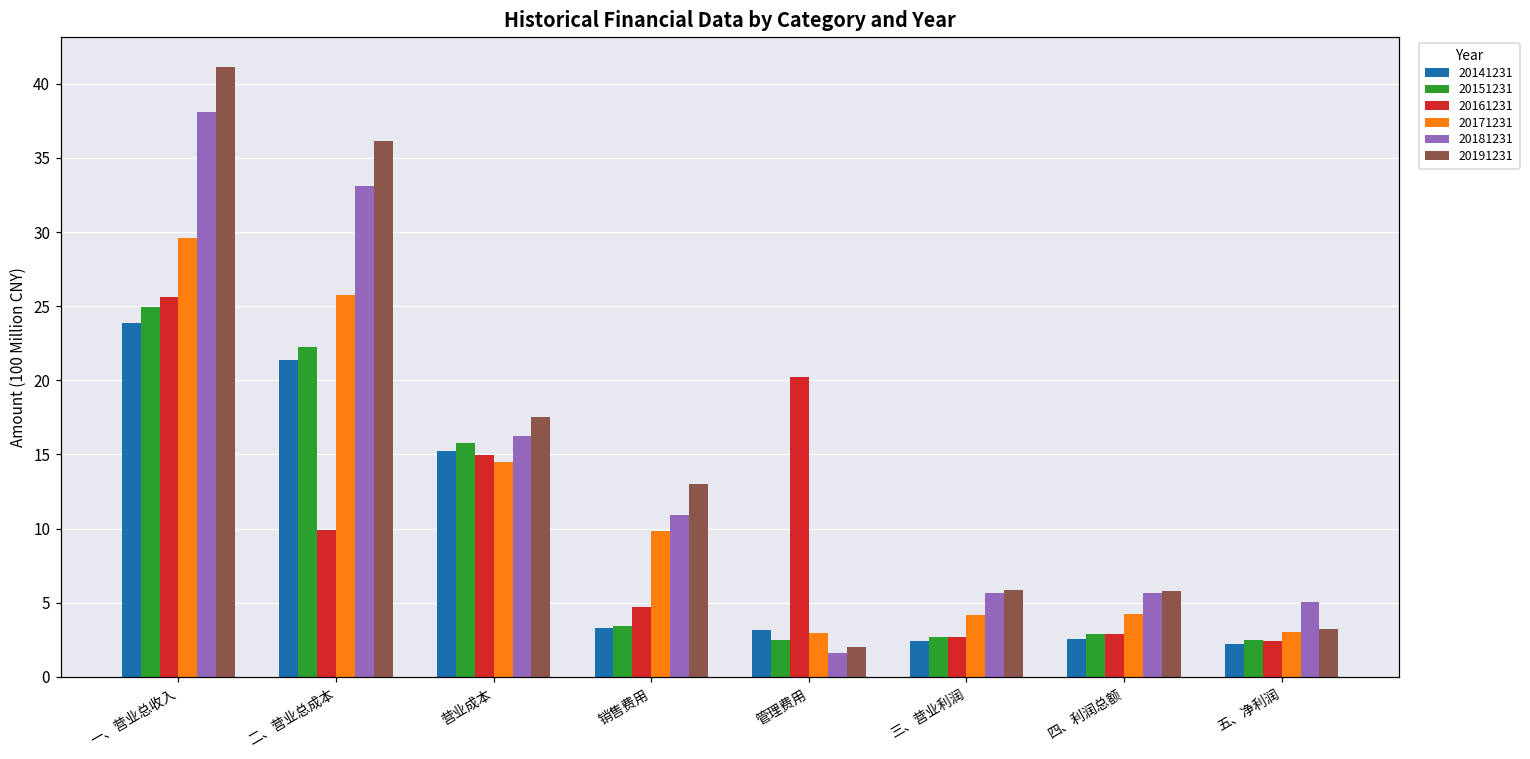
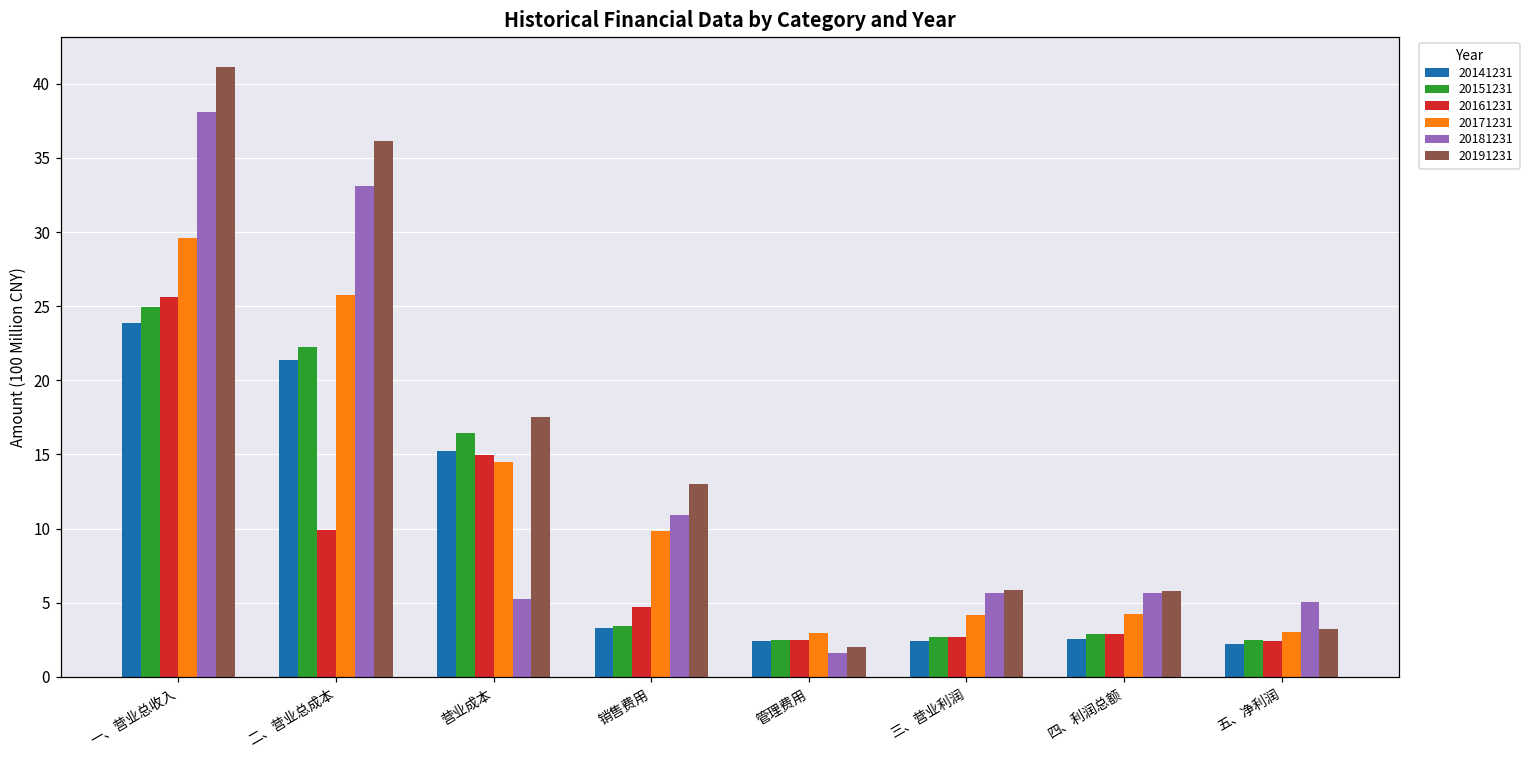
  {
    "20141231": {
      "一、营业总收入": 23.9,
      "二、营业总成本": 21.4,
      "营业成本": 15.2,
      "销售费用": 3.3,
-     "管理费用": 3.1,
+     "管理费用": 2.4,
      "三、营业利润": 2.4,
      "四、利润总额": 2.6,
      "五、净利润": 2.2
    },
    "20151231": {
      "一、营业总收入": 25.0,
      "二、营业总成本": 22.3,
-     "营业成本": 15.8,
+     "营业成本": 16.5,
      "销售费用": 3.4,
      "管理费用": 2.5,
      "三、营业利润": 2.7,
      "四、利润总额": 2.9,
      "五、净利润": 2.5
    },
    "20161231": {
      "一、营业总收入": 25.6,
      "二、营业总成本": 9.9,
      "营业成本": 15.0,
      "销售费用": 4.7,
-     "管理费用": 20.2,
+     "管理费用": 2.5,
      "三、营业利润": 2.7,
      "四、利润总额": 2.9,
      "五、净利润": 2.4
    },
    "20171231": {
      "一、营业总收入": 29.6,
      "二、营业总成本": 25.8,
      "营业成本": 14.5,
      "销售费用": 9.8,
      "管理费用": 2.9,
      "三、营业利润": 4.2,
      "四、利润总额": 4.2,
      "五、净利润": 3.0
    },
    "20181231": {
      "一、营业总收入": 38.1,
      "二、营业总成本": 33.1,
-     "营业成本": 16.2,
+     "营业成本": 5.3,
      "销售费用": 10.9,
      "管理费用": 1.6,
      "三、营业利润": 5.7,
      "四、利润总额": 5.7,
      "五、净利润": 5.0
    },
    "20191231": {
      "一、营业总收入": 41.1,
      "二、营业总成本": 36.2,
      "营业成本": 17.5,
      "销售费用": 13.0,
      "管理费用": 2.0,
      "三、营业利润": 5.8,
      "四、利润总额": 5.8,
      "五、净利润": 3.2
    }
  }
